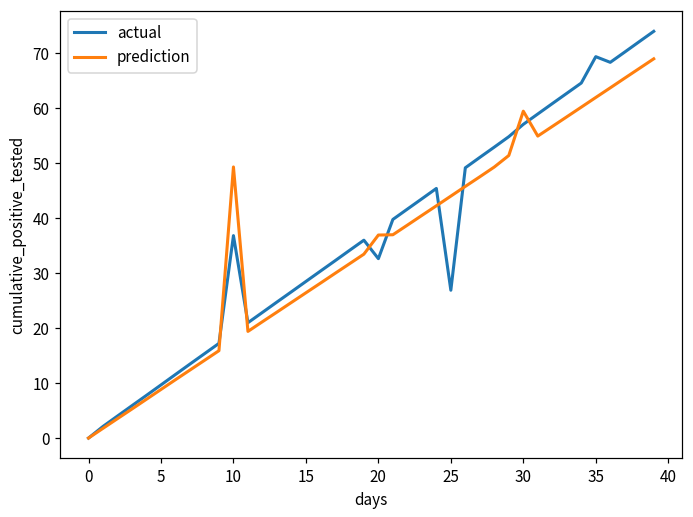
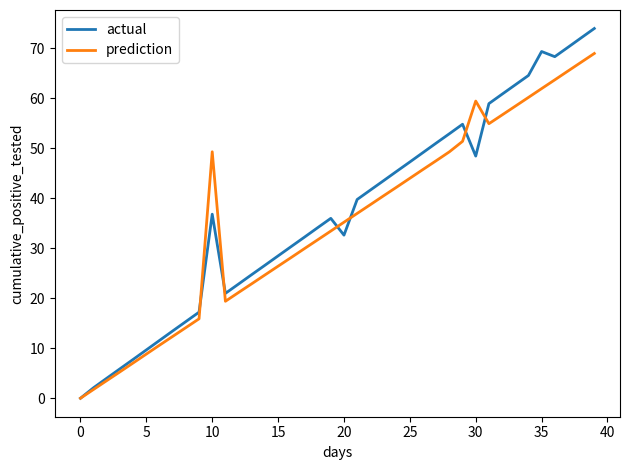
  {
    "actual": {
      "5": 10,
      "10": 37,
      "15": 28,
      "20": 33,
-     "25": 27,
-     "30": 57,
+     "25": 47,
+     "30": 48,
      "35": 69
    },
    "prediction": {
      "5": 9,
      "10": 49,
      "15": 26,
-     "20": 37,
+     "20": 35,
      "25": 44,
      "30": 59,
      "35": 62
    }
  }
